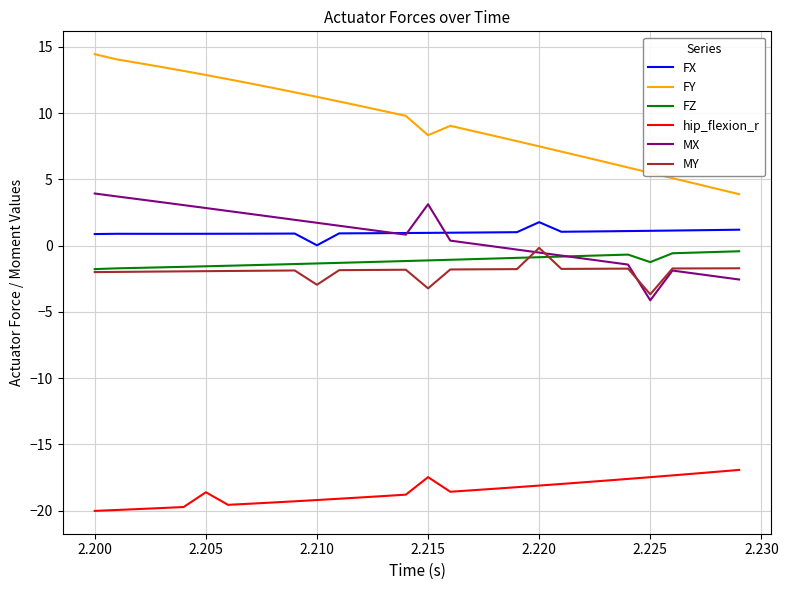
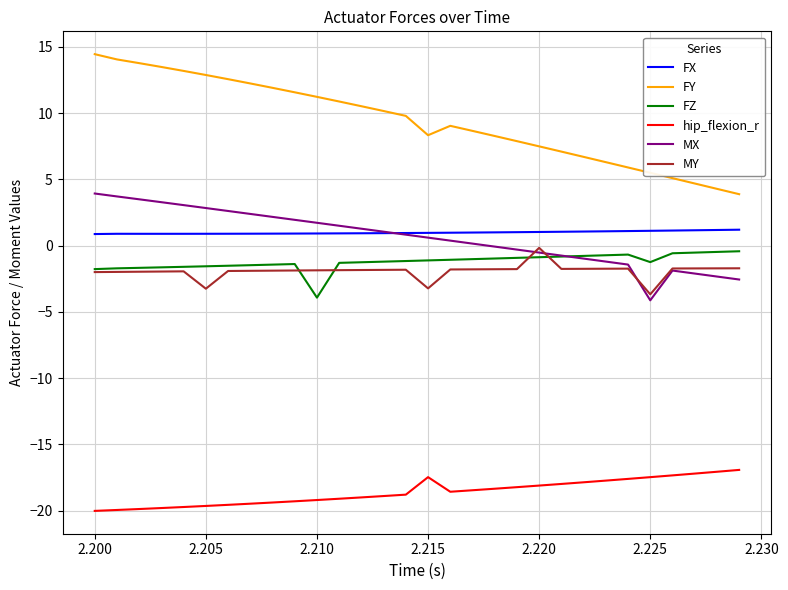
  {
    "FX": {
      "2.200": 0.9,
      "2.205": 0.9,
-     "2.210": 0.0,
+     "2.210": 0.9,
      "2.215": 1.0,
-     "2.220": 1.8,
+     "2.220": 1.0,
      "2.225": 1.1
    },
    "FY": {
      "2.200": 14.5,
      "2.205": 12.9,
      "2.210": 11.2,
      "2.215": 8.3,
      "2.220": 7.5
    },
    "FZ": {
      "2.200": -1.8,
      "2.205": -1.6,
-     "2.210": -1.3,
+     "2.210": -3.9,
      "2.215": -1.1,
      "2.220": -0.9,
      "2.225": -1.2
    },
    "hip_flexion_r": {
      "2.200": -20.0,
-     "2.205": -18.6,
+     "2.205": -19.7,
      "2.210": -19.2,
      "2.215": -17.5,
      "2.220": -18.1,
      "2.225": -17.5
    },
    "MX": {
      "2.200": 3.9,
      "2.205": 2.8,
      "2.210": 1.7,
-     "2.215": 3.1,
+     "2.215": 0.6,
      "2.220": -0.5,
      "2.225": -4.1
    },
    "MY": {
      "2.200": -2.0,
-     "2.205": -1.9,
-     "2.210": -3.0,
+     "2.205": -3.3,
+     "2.210": -1.9,
      "2.215": -3.2,
      "2.220": -0.2,
      "2.225": -3.7
    }
  }
